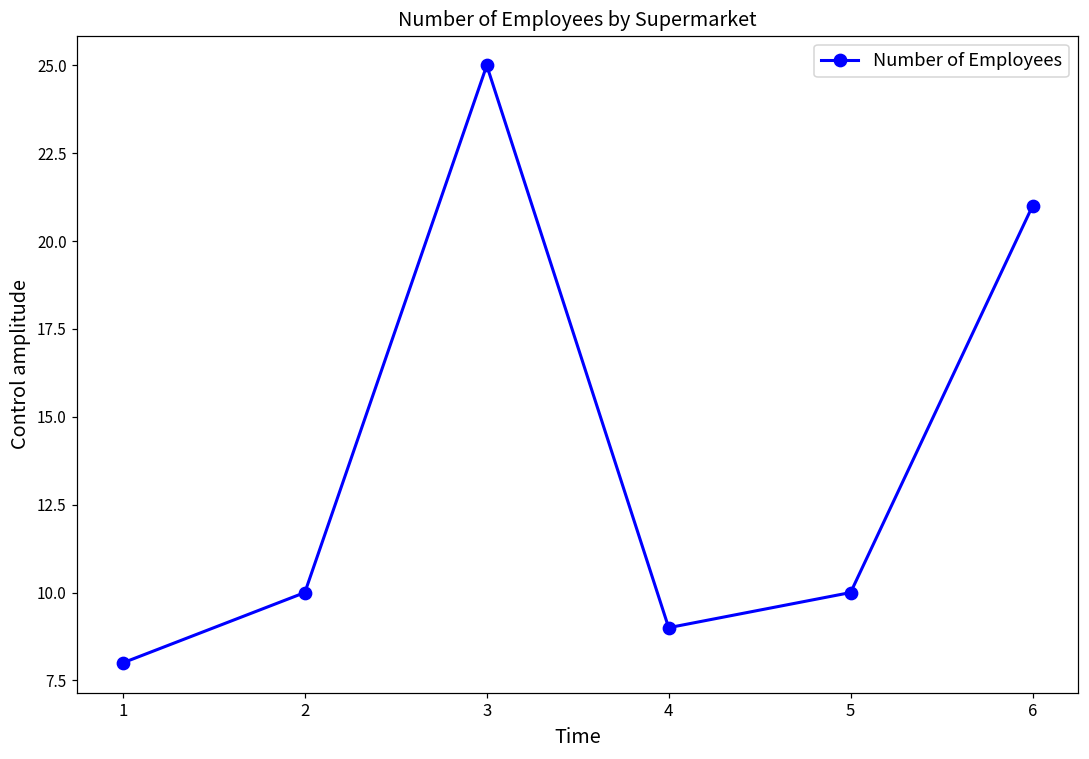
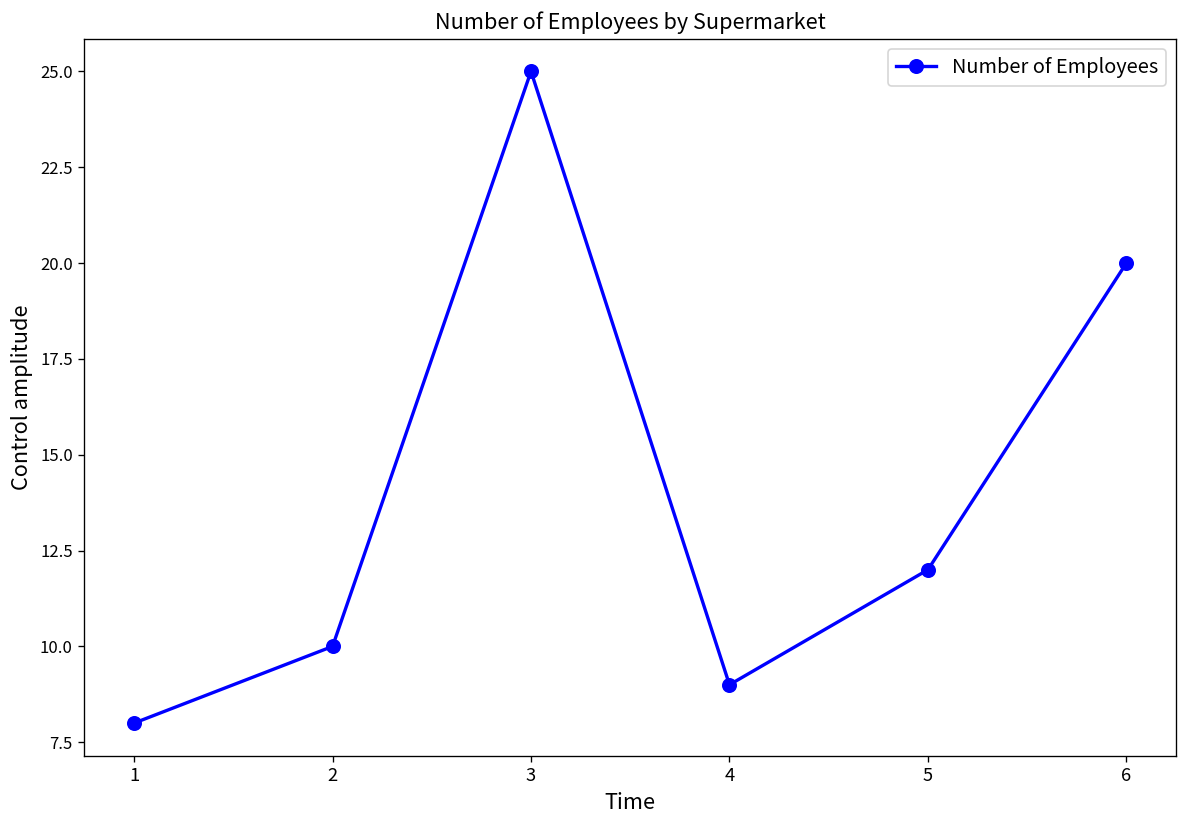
  {
    "1": 8,
    "2": 10,
    "3": 25,
    "4": 9,
-   "5": 10,
-   "6": 21
+   "5": 12,
+   "6": 20
  }
